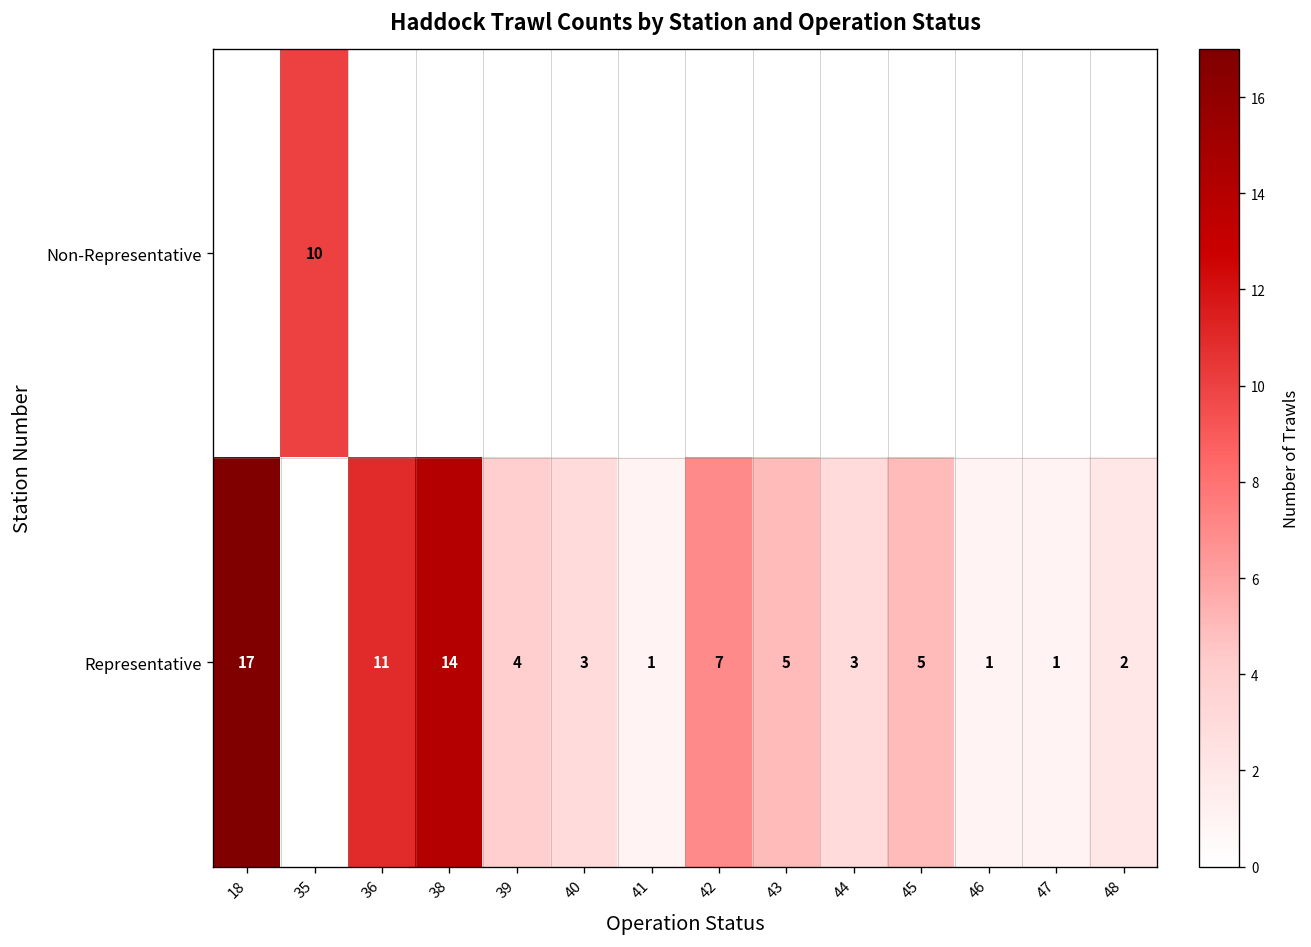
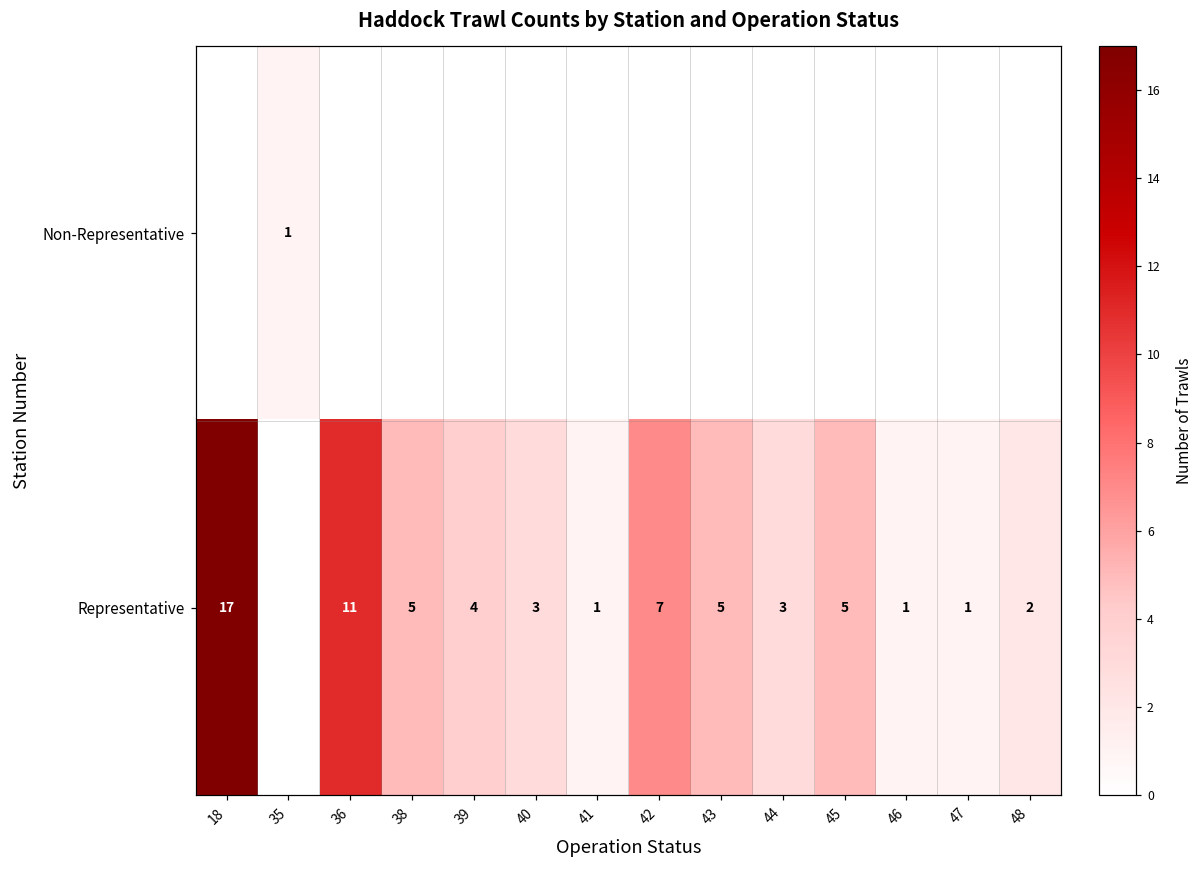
  {
    "Non-Representative": {
-     "35": 10
+     "35": 1
    },
    "Representative": {
      "18": 17,
      "36": 11,
-     "38": 14,
+     "38": 5,
      "39": 4,
      "40": 3,
      "41": 1,
      "42": 7,
      "43": 5,
      "44": 3,
      "45": 5,
      "46": 1,
      "47": 1,
      "48": 2
    }
  }
